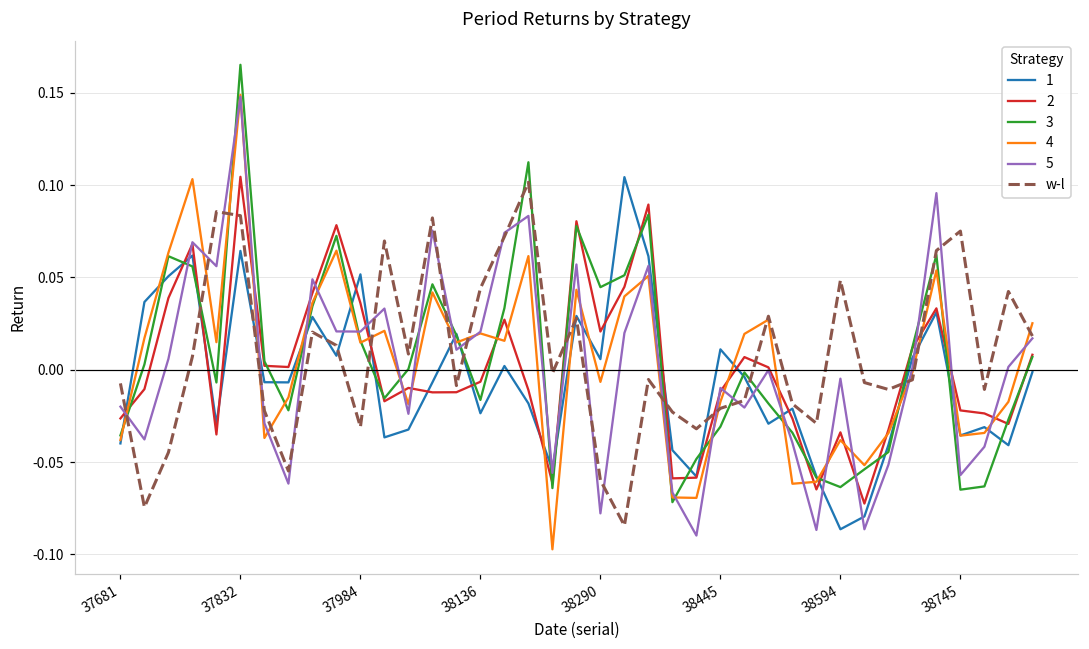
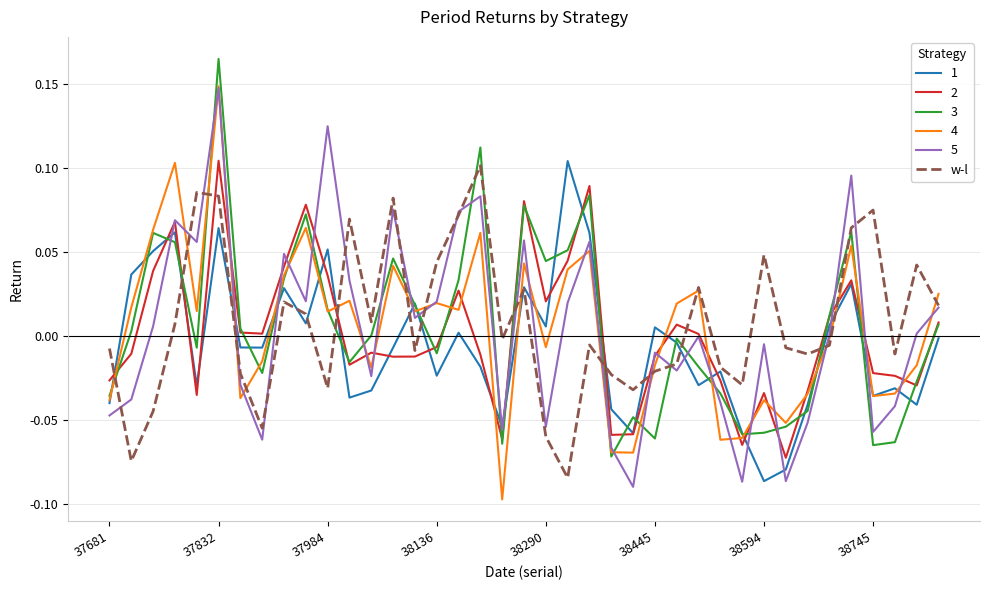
  {
    "1": {
      "37681": -0.040,
      "37832": 0.064,
      "37984": 0.052,
      "38136": -0.024,
      "38290": 0.006,
-     "38445": 0.011,
+     "38445": 0.005,
      "38594": -0.086
    },
    "2": {
      "37681": -0.026,
      "37832": 0.105,
      "37984": 0.036,
      "38136": -0.006,
      "38290": 0.021,
      "38445": -0.012,
      "38594": -0.034,
      "38745": -0.022
    },
    "3": {
      "37681": -0.036,
      "37832": 0.165,
-     "38136": -0.016,
+     "38136": -0.010,
      "38290": 0.045,
-     "38445": -0.031,
-     "38594": -0.064,
+     "38445": -0.061,
+     "38594": -0.058,
      "38745": -0.065
    },
    "4": {
      "37681": -0.038,
      "38290": -0.007,
      "38445": -0.017,
      "38594": -0.038
    },
    "5": {
-     "37681": -0.020,
-     "37984": 0.021,
-     "38290": -0.078,
+     "37681": -0.047,
+     "37984": 0.125,
+     "38290": -0.054,
      "38445": -0.010,
      "38594": -0.005,
      "38745": -0.057
    },
    "w-l": {
      "37681": -0.007,
      "37832": 0.083,
      "37984": -0.031,
      "38136": 0.044,
      "38290": -0.060,
      "38445": -0.021,
      "38594": 0.048,
      "38745": 0.075
    }
  }
